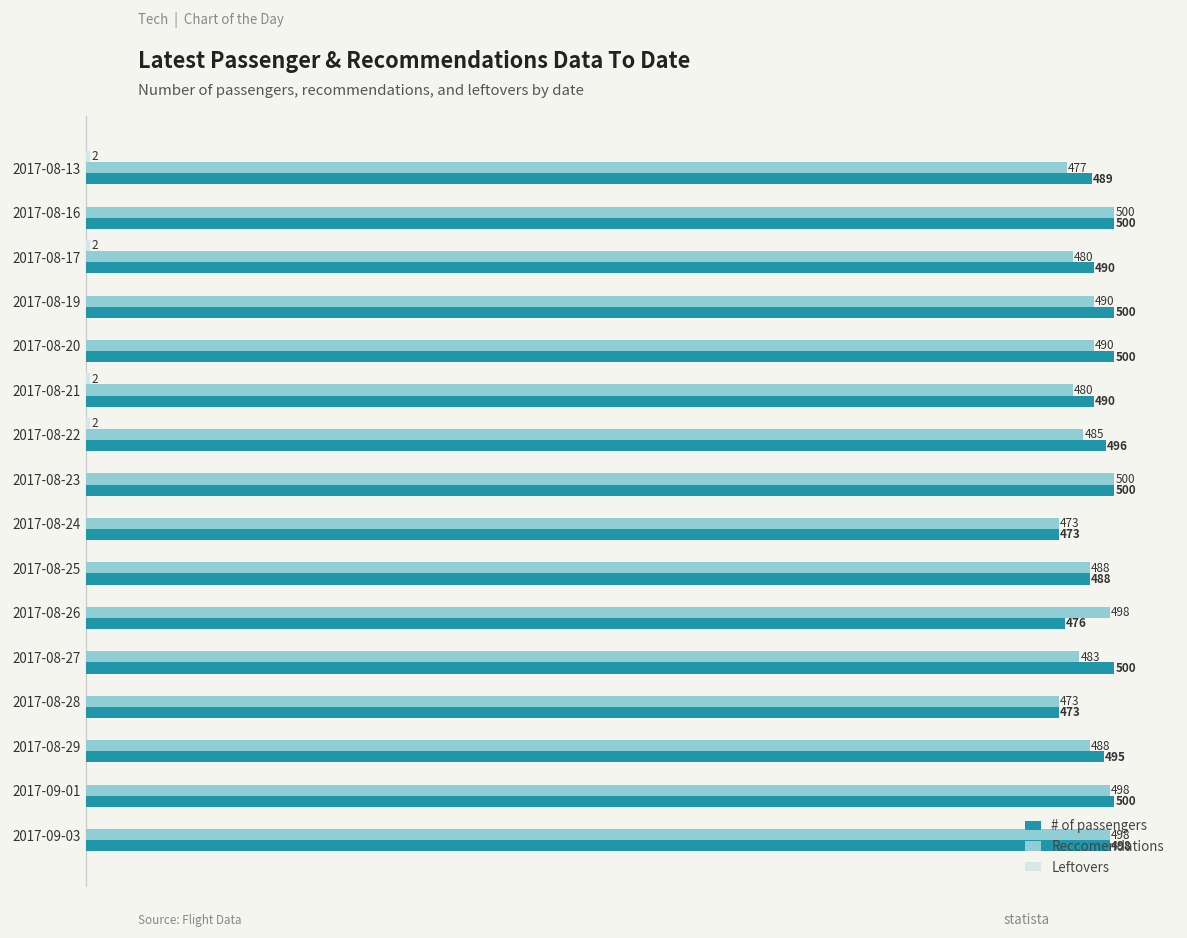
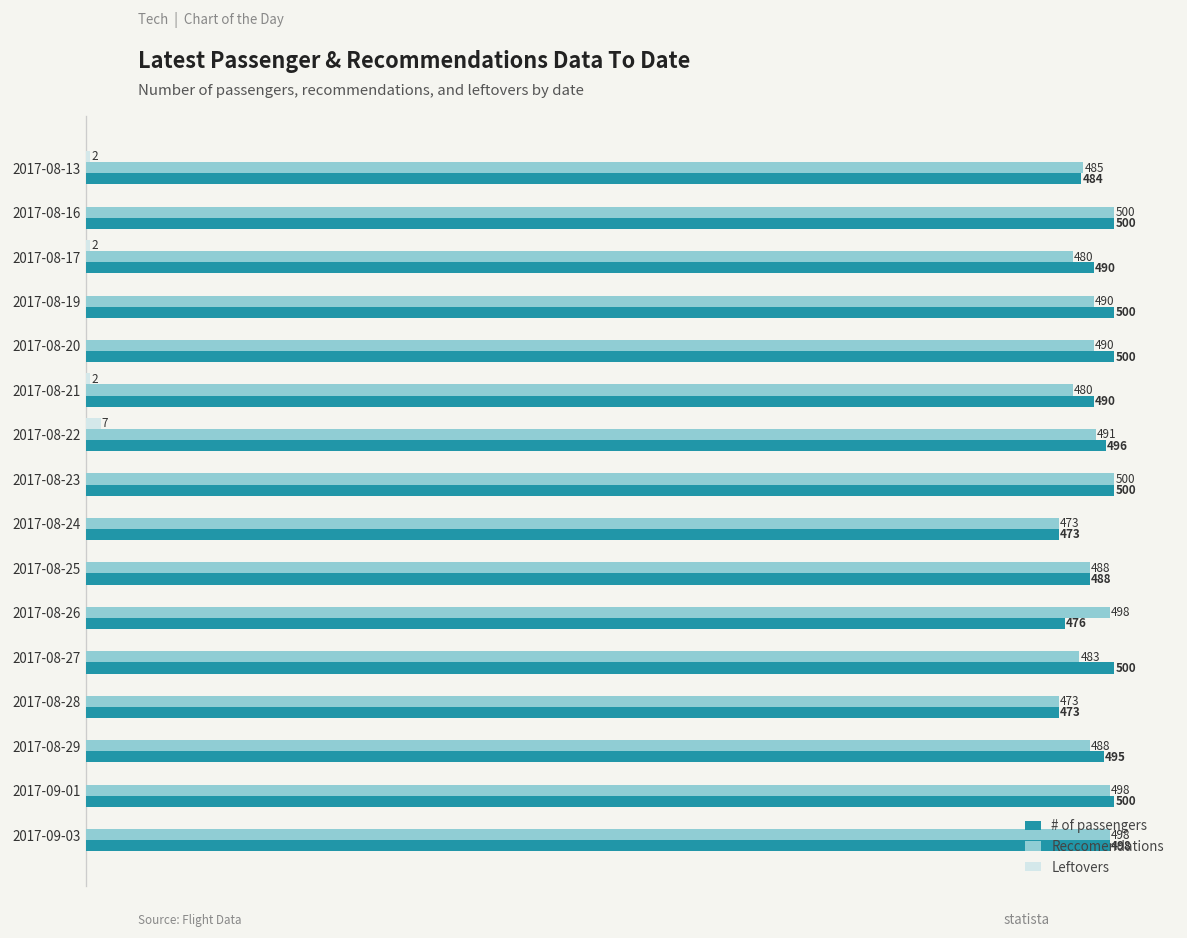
  {
    "# of passengers": {
-     "2017-08-13": 489,
+     "2017-08-13": 484,
      "2017-08-16": 500,
      "2017-08-17": 490,
      "2017-08-19": 500,
      "2017-08-20": 500,
      "2017-08-21": 490,
      "2017-08-22": 496,
      "2017-08-23": 500,
      "2017-08-24": 473,
      "2017-08-25": 488,
      "2017-08-26": 476,
      "2017-08-27": 500,
      "2017-08-28": 473,
      "2017-08-29": 495,
      "2017-09-01": 500,
      "2017-09-03": 498
    },
    "Reccomendations": {
-     "2017-08-13": 477,
+     "2017-08-13": 485,
      "2017-08-16": 500,
      "2017-08-17": 480,
      "2017-08-19": 490,
      "2017-08-20": 490,
      "2017-08-21": 480,
-     "2017-08-22": 485,
+     "2017-08-22": 491,
      "2017-08-23": 500,
      "2017-08-24": 473,
      "2017-08-25": 488,
      "2017-08-26": 498,
      "2017-08-27": 483,
      "2017-08-28": 473,
      "2017-08-29": 488,
      "2017-09-01": 498,
      "2017-09-03": 498
    },
    "Leftovers": {
      "2017-08-13": 2,
      "2017-08-17": 2,
      "2017-08-21": 2,
-     "2017-08-22": 2
+     "2017-08-22": 7
    }
  }
